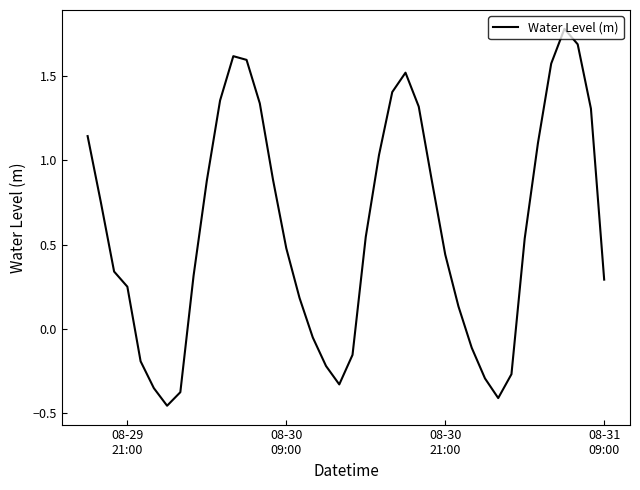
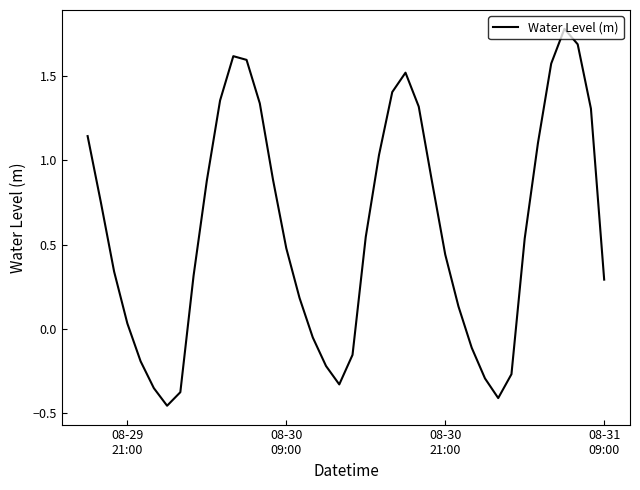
  {
-   "08-29 21:00": 0.25,
+   "08-29 21:00": 0.03,
    "08-30 09:00": 0.48,
    "08-30 21:00": 0.44,
    "08-31 09:00": 0.29
  }
